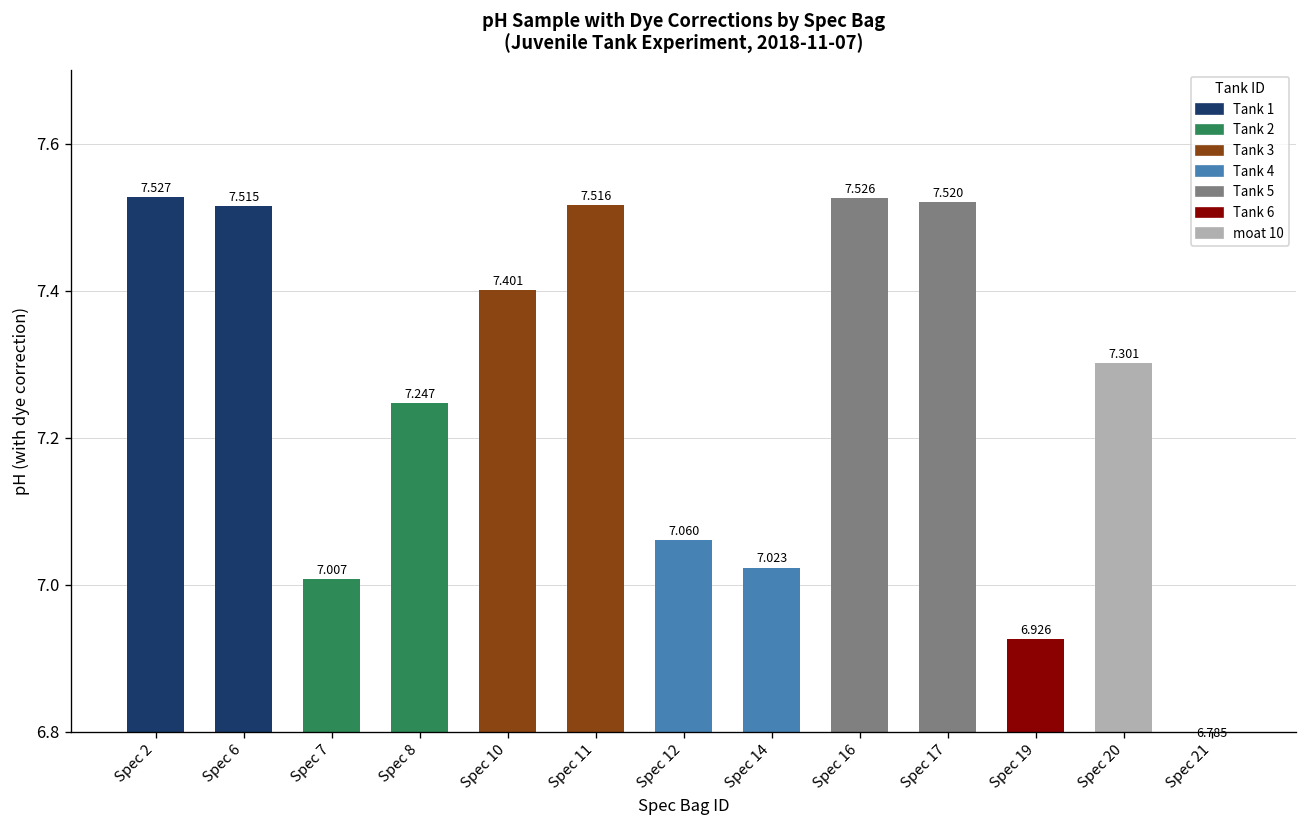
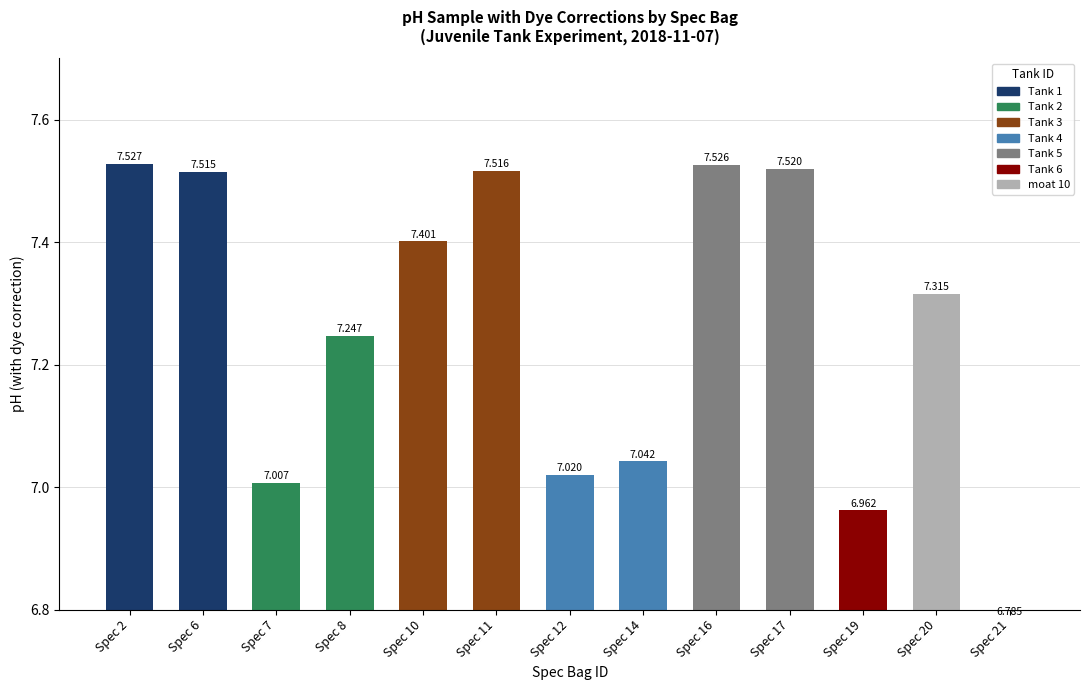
  {
    "Spec 2": 7.527,
    "Spec 6": 7.515,
    "Spec 7": 7.007,
    "Spec 8": 7.247,
    "Spec 10": 7.401,
    "Spec 11": 7.516,
-   "Spec 12": 7.060,
-   "Spec 14": 7.023,
+   "Spec 12": 7.020,
+   "Spec 14": 7.042,
    "Spec 16": 7.526,
    "Spec 17": 7.520,
-   "Spec 19": 6.926,
-   "Spec 20": 7.301
+   "Spec 19": 6.962,
+   "Spec 20": 7.315
  }
